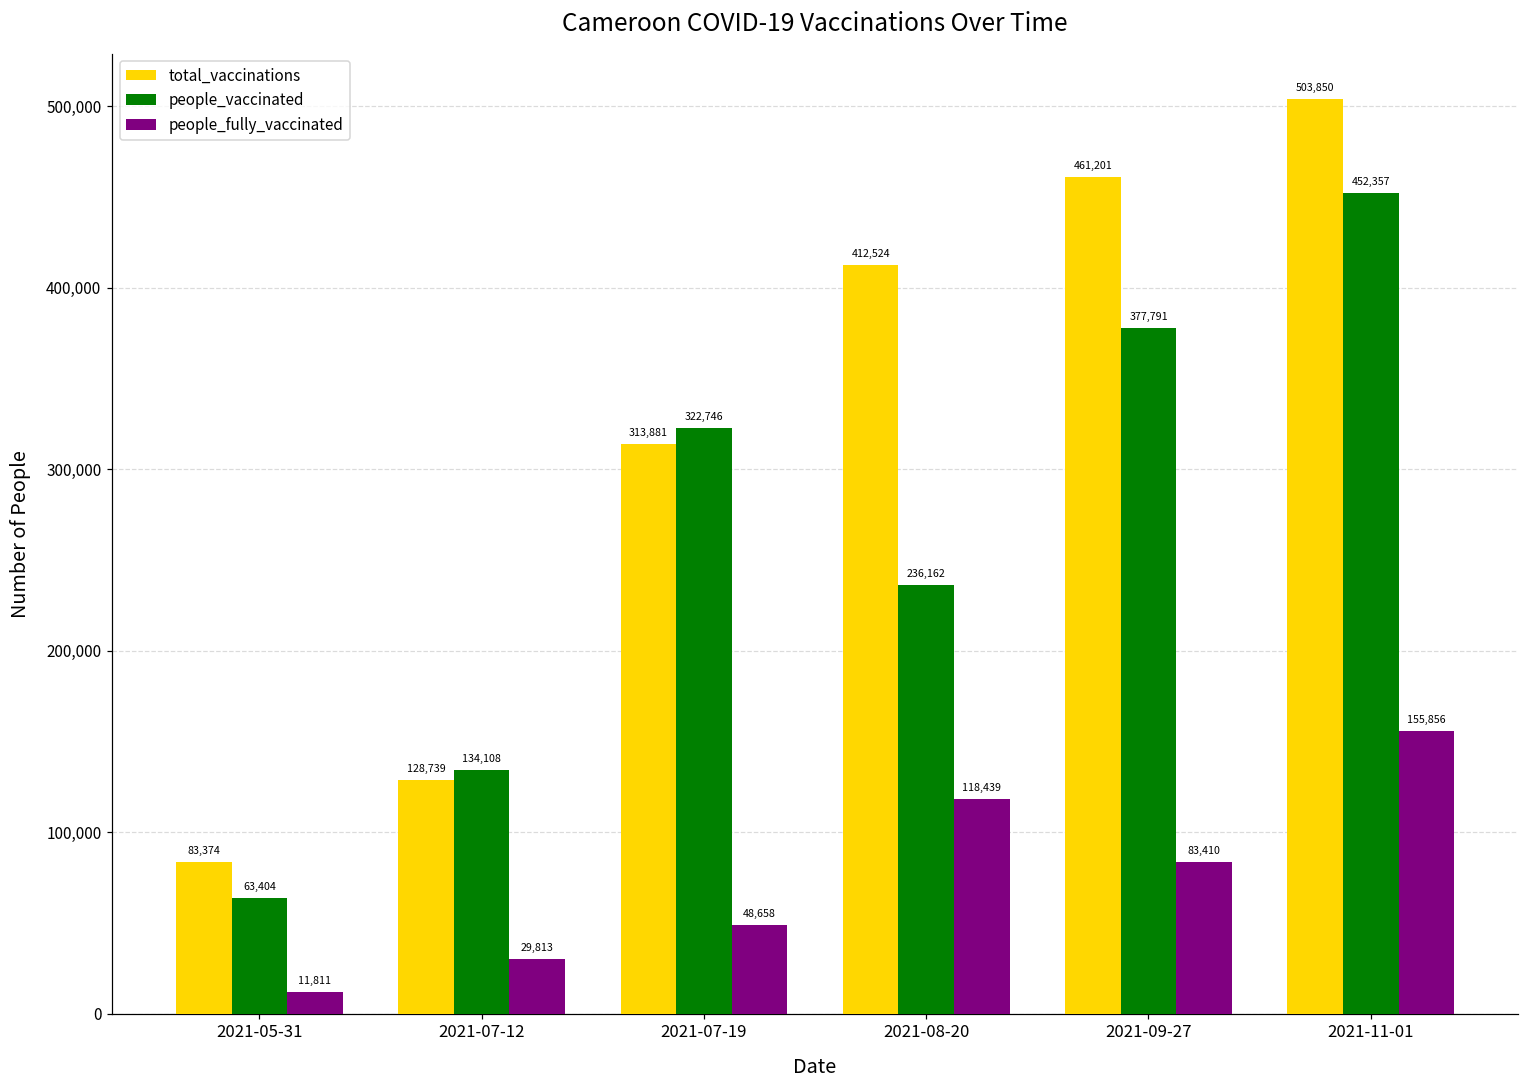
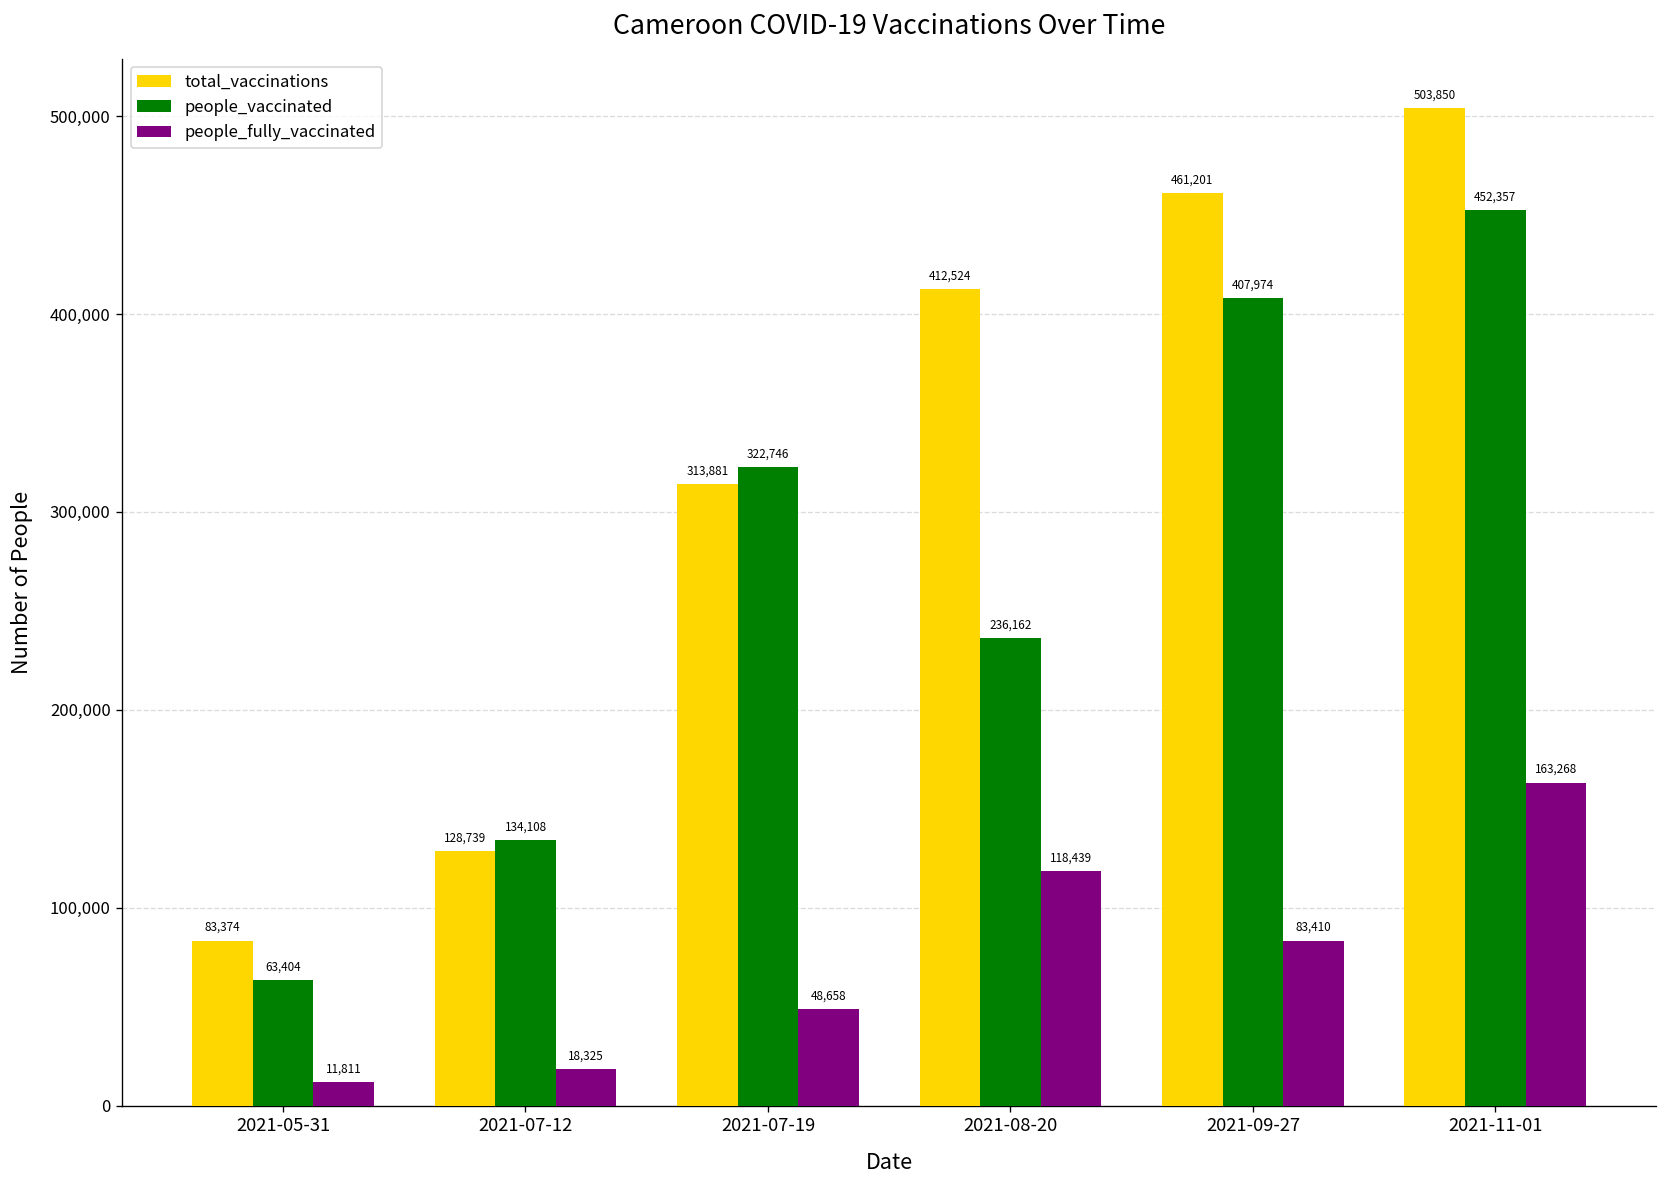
  {
    "total_vaccinations": {
      "2021-05-31": "83,374",
      "2021-07-12": "128,739",
      "2021-07-19": "313,881",
      "2021-08-20": "412,524",
      "2021-09-27": "461,201",
      "2021-11-01": "503,850"
    },
    "people_vaccinated": {
      "2021-05-31": "63,404",
      "2021-07-12": "134,108",
      "2021-07-19": "322,746",
      "2021-08-20": "236,162",
-     "2021-09-27": "377,791",
+     "2021-09-27": "407,974",
      "2021-11-01": "452,357"
    },
    "people_fully_vaccinated": {
      "2021-05-31": "11,811",
-     "2021-07-12": "29,813",
+     "2021-07-12": "18,325",
      "2021-07-19": "48,658",
      "2021-08-20": "118,439",
      "2021-09-27": "83,410",
-     "2021-11-01": "155,856"
+     "2021-11-01": "163,268"
    }
  }
